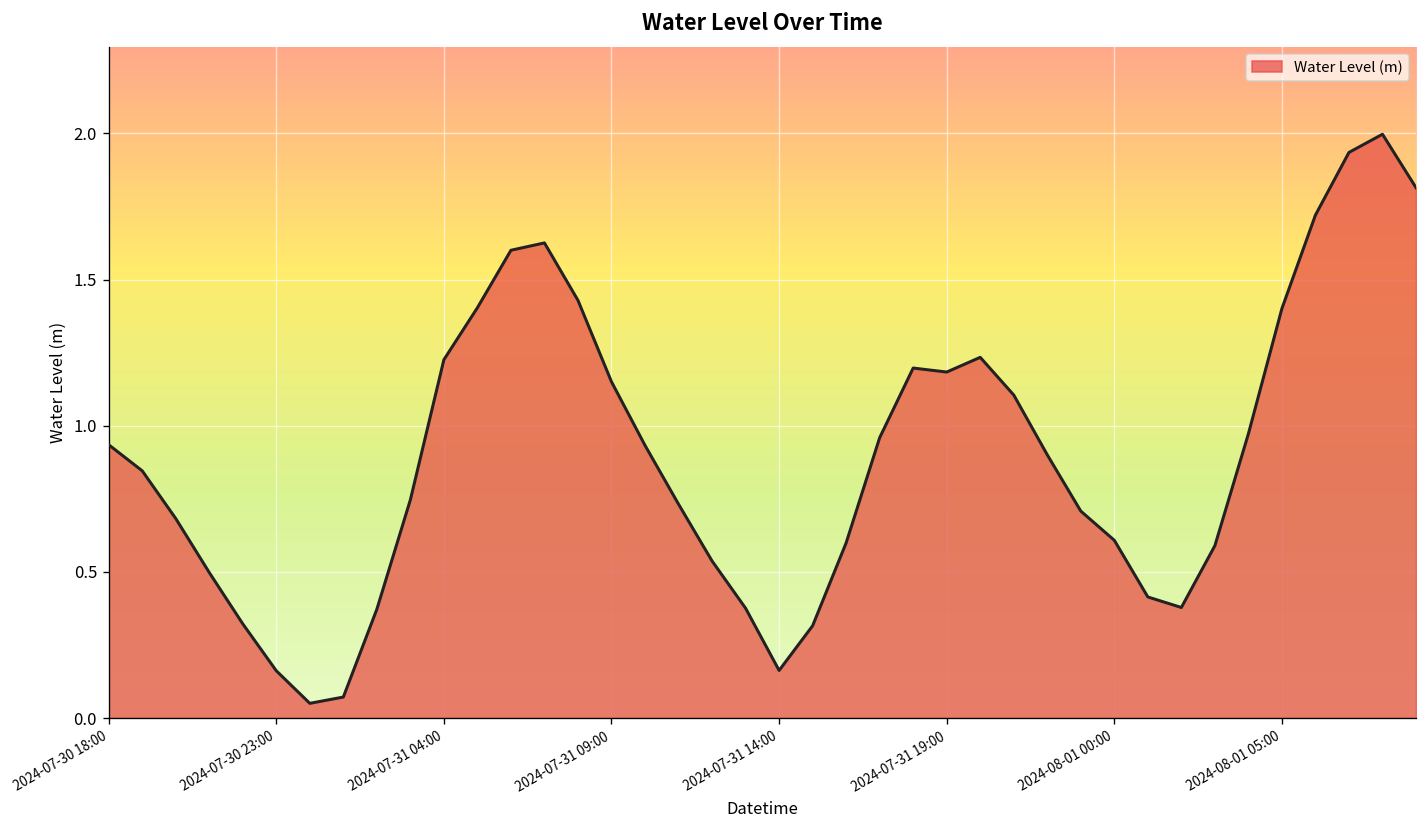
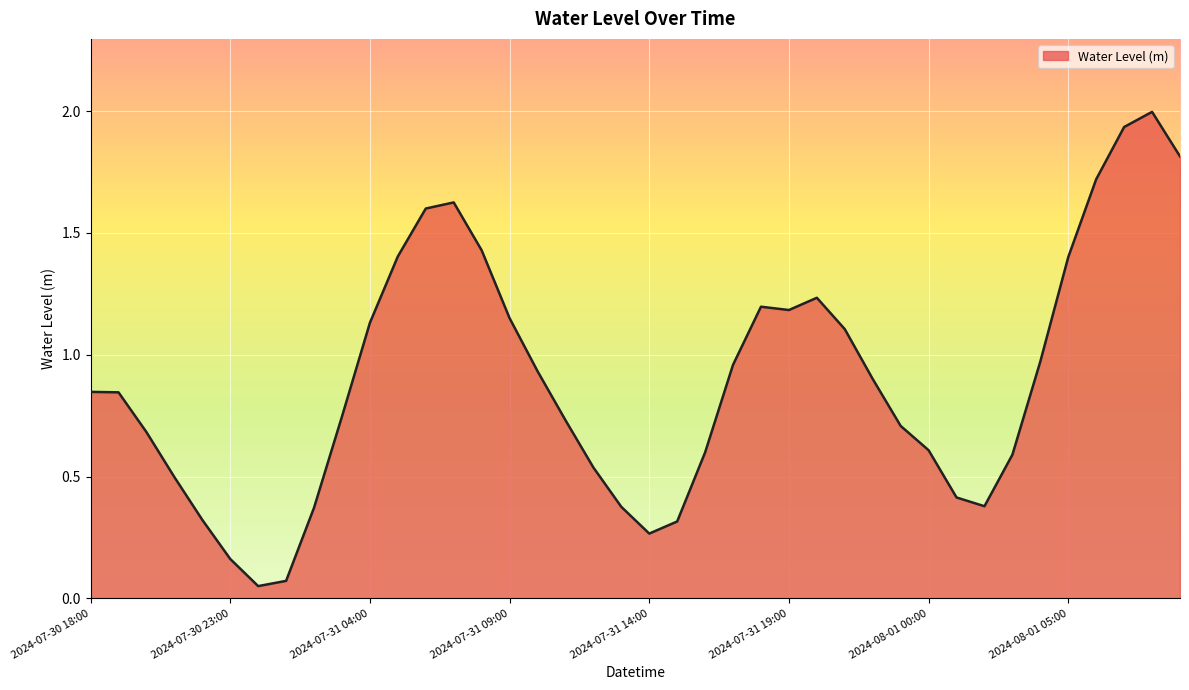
  {
-   "2024-07-30 18:00": 0.94,
+   "2024-07-30 18:00": 0.85,
    "2024-07-30 23:00": 0.16,
-   "2024-07-31 04:00": 1.23,
+   "2024-07-31 04:00": 1.13,
    "2024-07-31 09:00": 1.15,
-   "2024-07-31 14:00": 0.16,
+   "2024-07-31 14:00": 0.27,
    "2024-07-31 19:00": 1.18,
    "2024-08-01 00:00": 0.61,
    "2024-08-01 05:00": 1.40
  }
